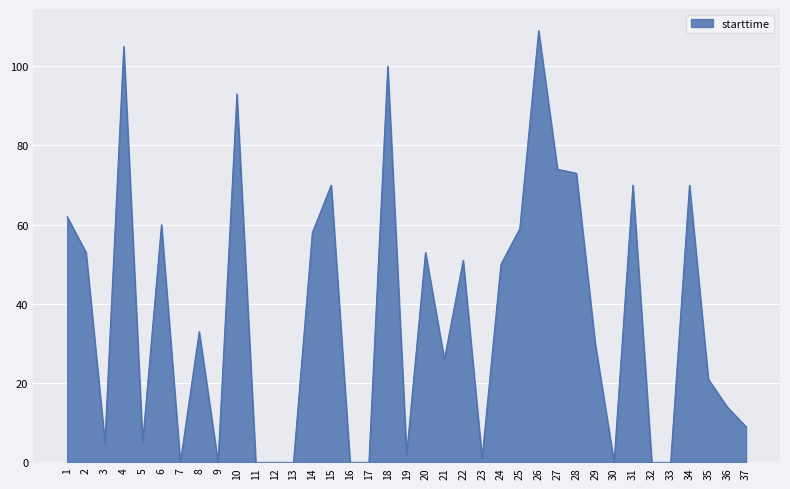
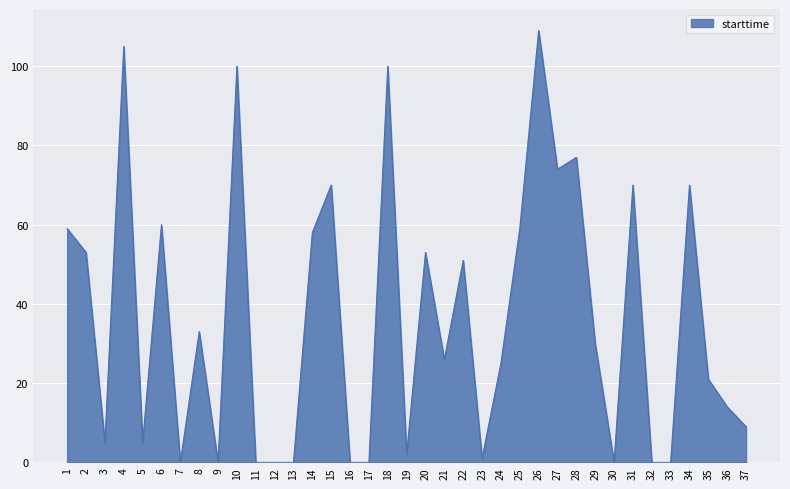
  {
-   "1": 62,
+   "1": 59,
    "2": 53,
    "3": 5,
    "4": 105,
    "5": 5,
    "6": 60,
    "7": 0,
    "8": 33,
    "9": 0,
-   "10": 93,
+   "10": 100,
    "11": 0,
    "12": 0,
    "13": 0,
    "14": 58,
    "15": 70,
    "16": 0,
    "17": 0,
    "18": 100,
    "19": 2,
    "20": 53,
    "21": 26,
    "22": 51,
    "23": 1,
-   "24": 50,
+   "24": 25,
    "25": 59,
    "26": 109,
    "27": 74,
-   "28": 73,
+   "28": 77,
    "29": 30,
    "30": 0,
    "31": 70,
    "32": 0,
    "33": 0,
    "34": 70,
    "35": 21,
    "36": 14,
    "37": 9
  }
